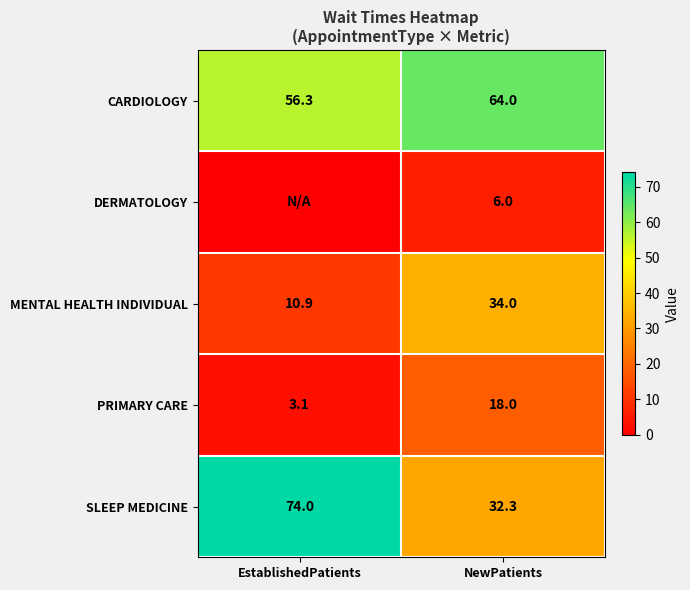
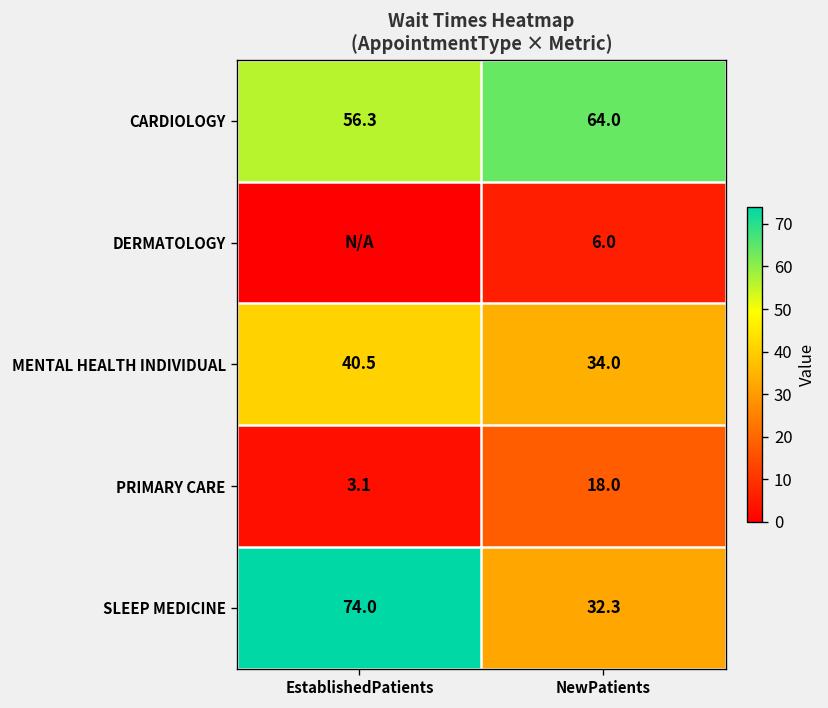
  {
    "CARDIOLOGY": {
      "EstablishedPatients": 56.3,
      "NewPatients": 64.0
    },
    "DERMATOLOGY": {
      "NewPatients": 6.0
    },
    "MENTAL HEALTH INDIVIDUAL": {
-     "EstablishedPatients": 10.9,
+     "EstablishedPatients": 40.5,
      "NewPatients": 34.0
    },
    "PRIMARY CARE": {
      "EstablishedPatients": 3.1,
      "NewPatients": 18.0
    },
    "SLEEP MEDICINE": {
      "EstablishedPatients": 74.0,
      "NewPatients": 32.3
    }
  }
